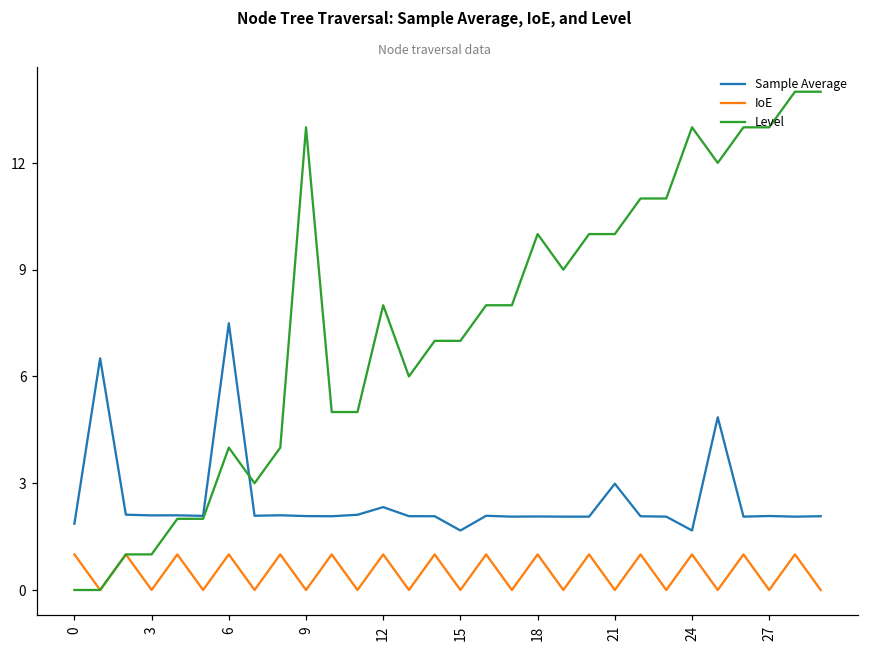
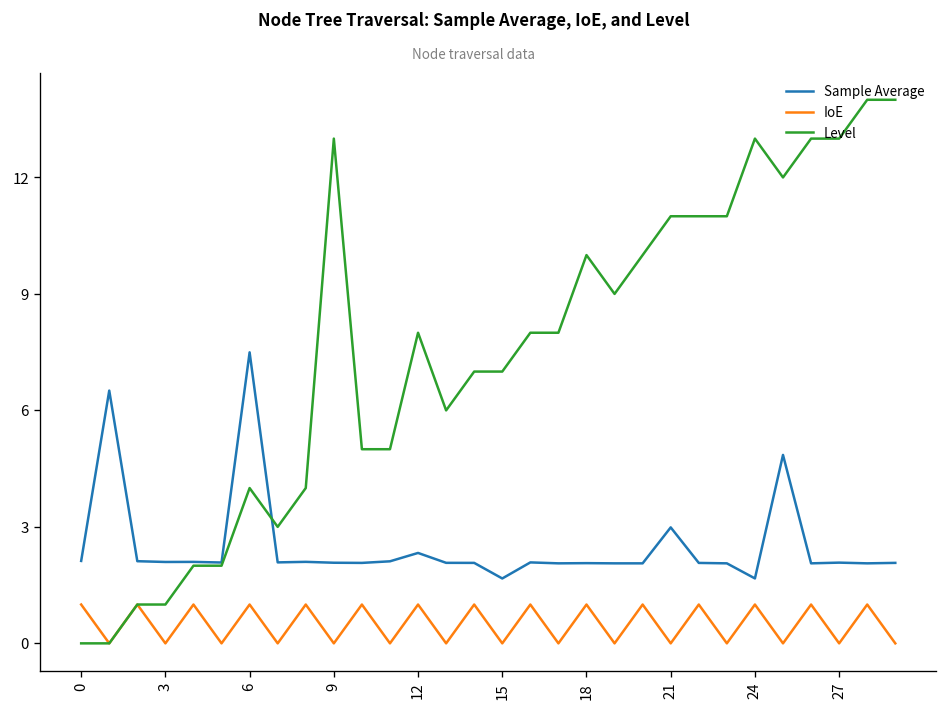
  {
    "Sample Average": {
-     "0": 1.9,
+     "0": 2.1,
      "3": 2.1,
      "6": 7.5,
      "9": 2.1,
      "12": 2.3,
      "15": 1.7,
      "18": 2.1,
      "21": 3.0,
      "24": 1.7,
      "27": 2.1
    },
    "IoE": {
      "0": 1.0,
      "3": 0.0,
      "6": 1.0,
      "9": 0.0,
      "12": 1.0,
      "15": 0.0,
      "18": 1.0,
      "21": 0.0,
      "24": 1.0,
      "27": 0.0
    },
    "Level": {
      "0": 0,
      "3": 1,
      "6": 4,
      "9": 13,
      "12": 8,
      "15": 7,
      "18": 10,
-     "21": 10,
+     "21": 11,
      "24": 13,
      "27": 13
    }
  }
